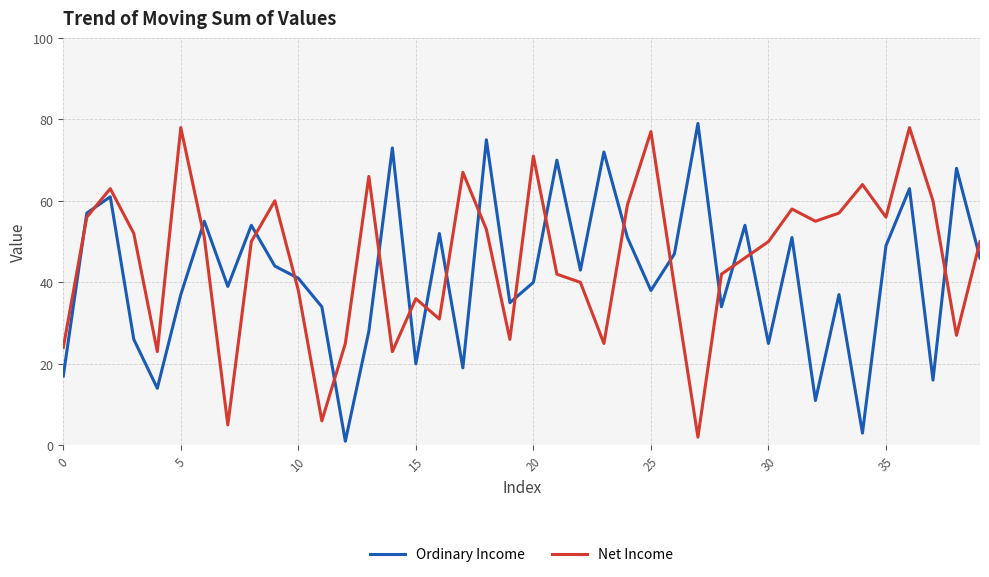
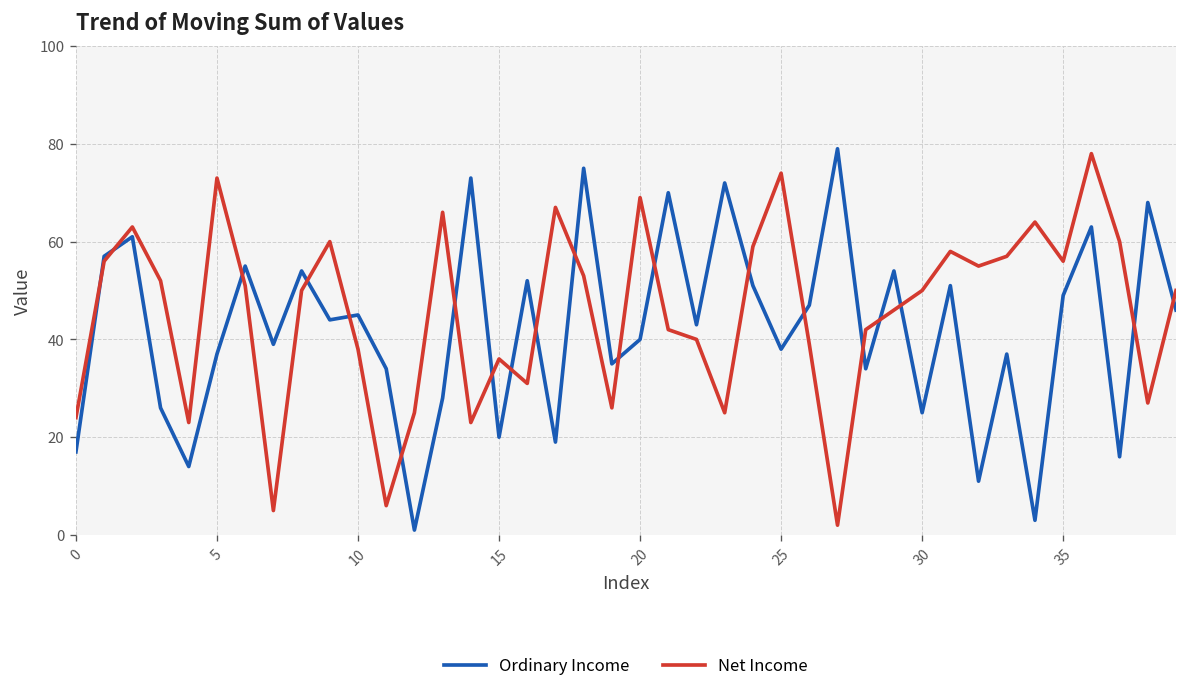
  {
    "Ordinary Income": {
      "0": 17,
      "5": 37,
-     "10": 41,
+     "10": 45,
      "15": 20,
      "20": 40,
      "25": 38,
      "30": 25,
      "35": 49
    },
    "Net Income": {
      "0": 24,
-     "5": 78,
+     "5": 73,
      "10": 38,
      "15": 36,
-     "20": 71,
-     "25": 77,
+     "20": 69,
+     "25": 74,
      "30": 50,
      "35": 56
    }
  }
